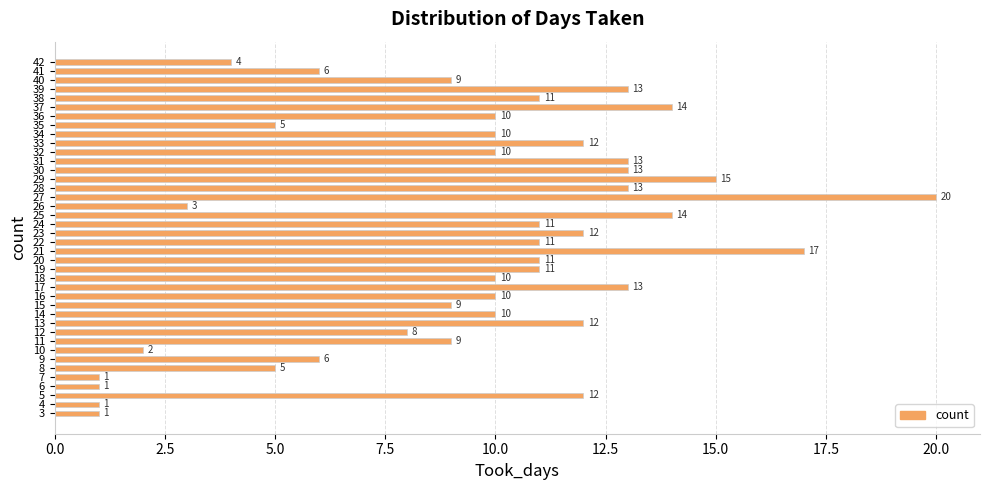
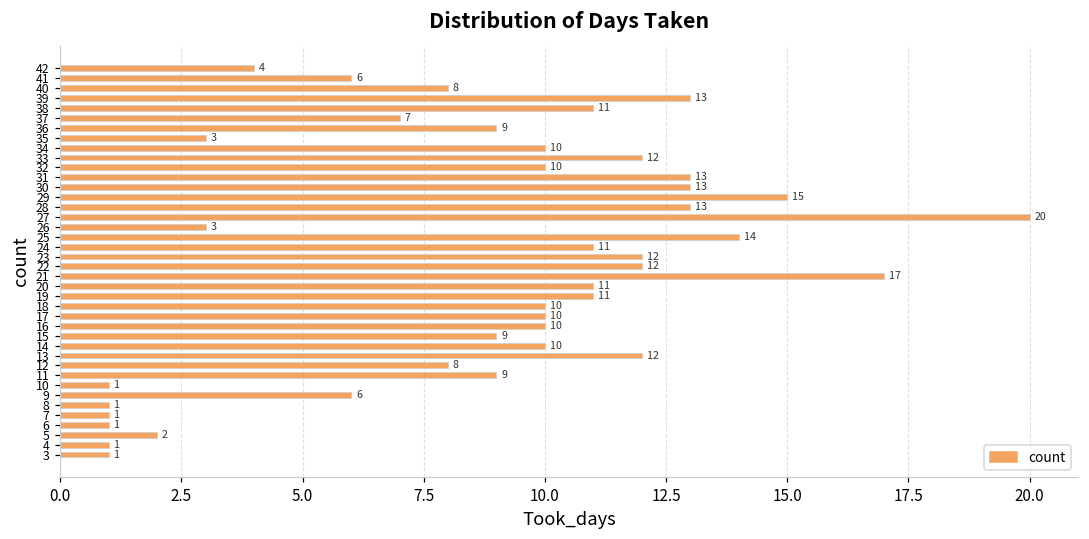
  {
    "42": 4,
    "41": 6,
-   "40": 9,
+   "40": 8,
    "39": 13,
    "38": 11,
-   "37": 14,
-   "36": 10,
-   "35": 5,
+   "37": 7,
+   "36": 9,
+   "35": 3,
    "34": 10,
    "33": 12,
    "32": 10,
    "31": 13,
    "30": 13,
    "29": 15,
    "28": 13,
    "27": 20,
    "26": 3,
    "25": 14,
    "24": 11,
    "23": 12,
-   "22": 11,
+   "22": 12,
    "21": 17,
    "20": 11,
    "19": 11,
    "18": 10,
-   "17": 13,
+   "17": 10,
    "16": 10,
    "15": 9,
    "14": 10,
    "13": 12,
    "12": 8,
    "11": 9,
-   "10": 2,
+   "10": 1,
    "9": 6,
-   "8": 5,
+   "8": 1,
    "7": 1,
    "6": 1,
-   "5": 12,
+   "5": 2,
    "4": 1,
    "3": 1
  }
